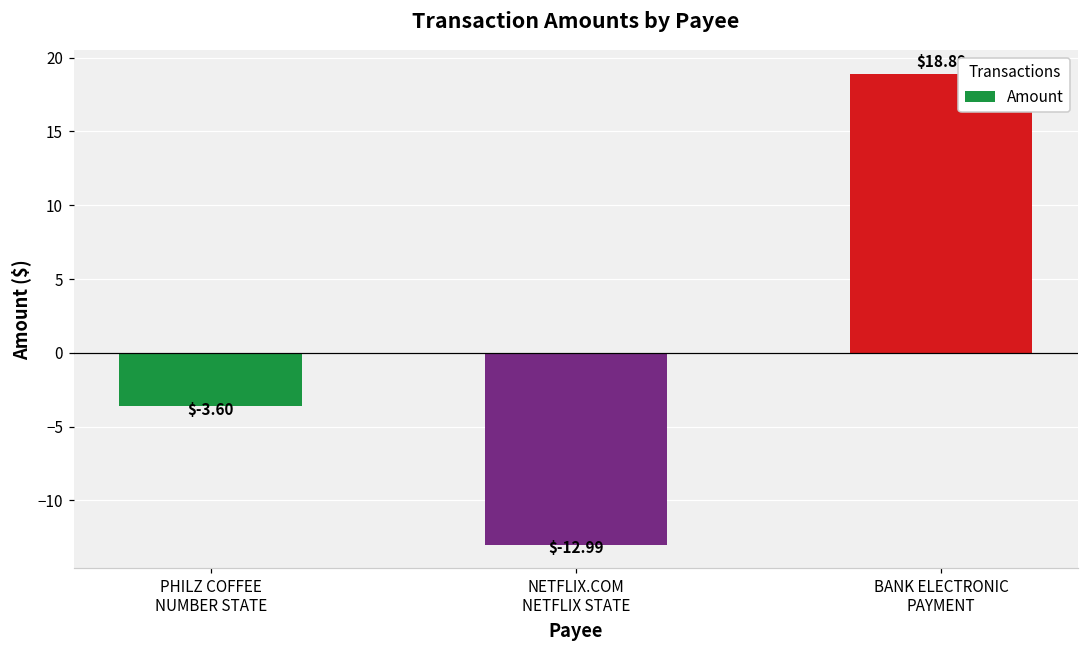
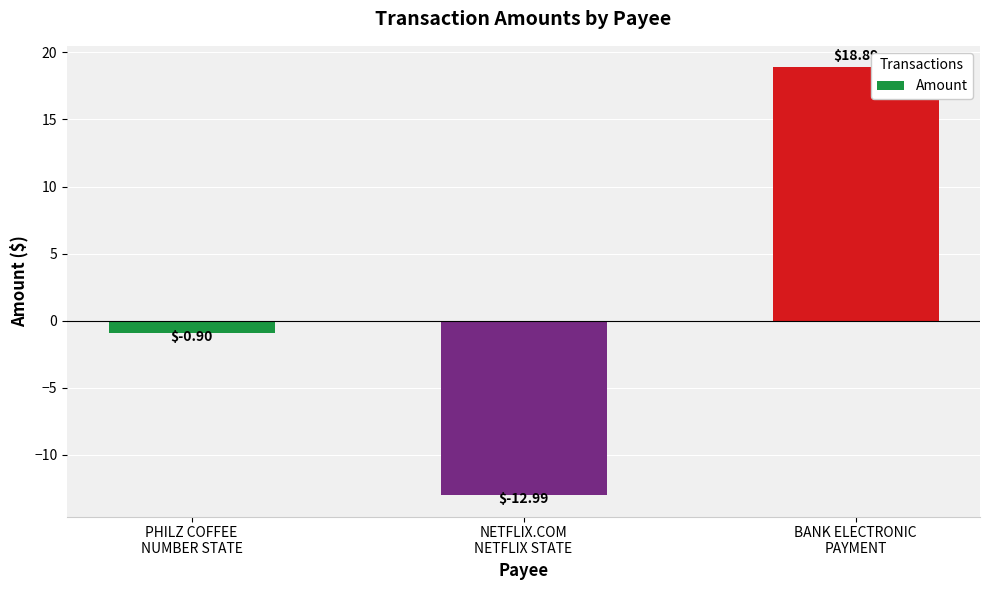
  {
-   "PHILZ COFFEE NUMBER STATE": "$-3.60",
+   "PHILZ COFFEE NUMBER STATE": "$-0.90",
    "NETFLIX.COM NETFLIX STATE": "$-12.99"
  }
